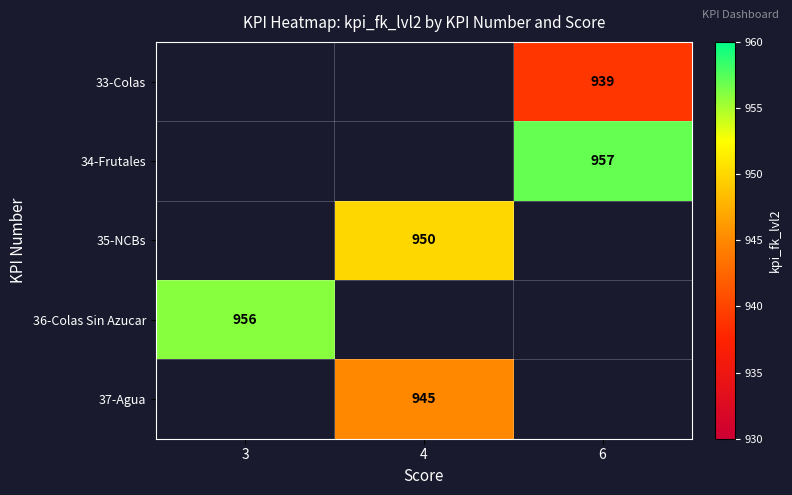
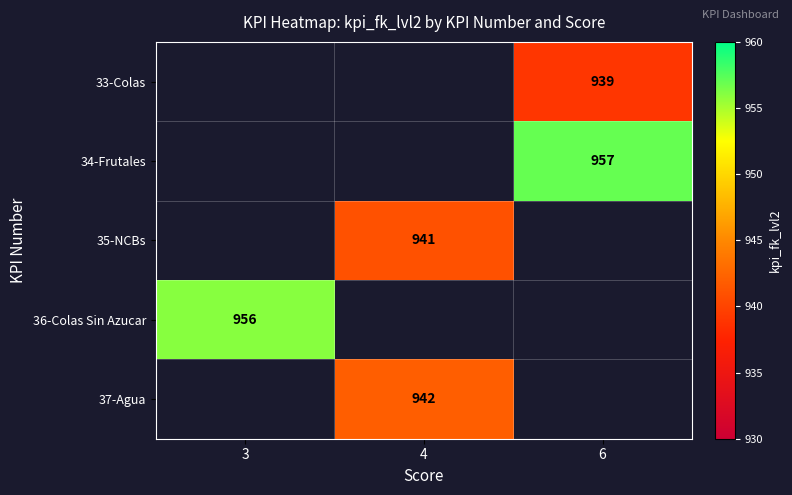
  {
    "33-Colas": {
      "6": 939
    },
    "34-Frutales": {
      "6": 957
    },
    "35-NCBs": {
-     "4": 950
+     "4": 941
    },
    "36-Colas Sin Azucar": {
      "3": 956
    },
    "37-Agua": {
-     "4": 945
+     "4": 942
    }
  }
